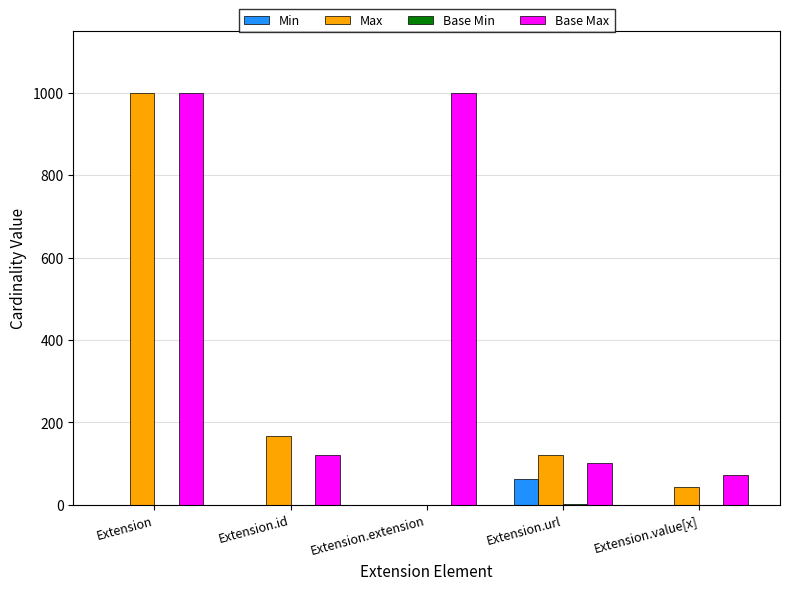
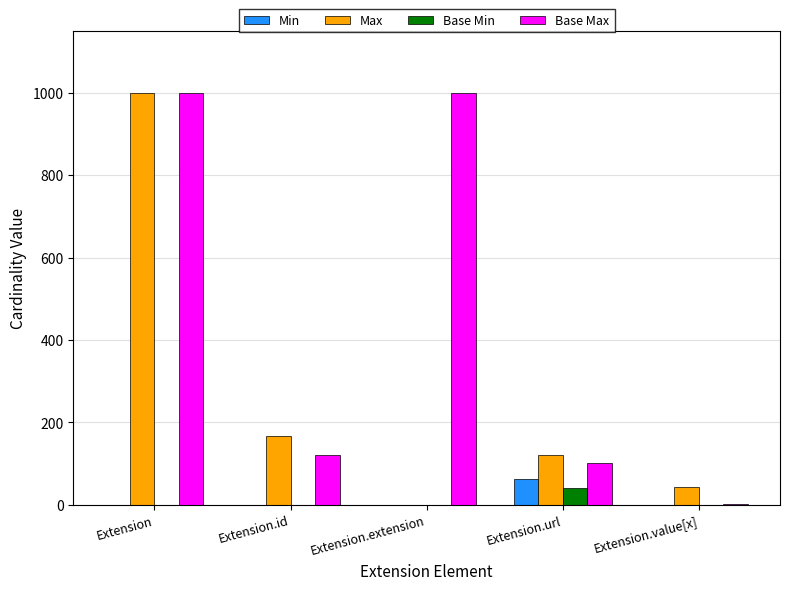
  {
    "Min": {
      "Extension": 0,
      "Extension.id": 0,
      "Extension.extension": 0,
      "Extension.url": 60,
      "Extension.value[x]": 0
    },
    "Max": {
      "Extension": 1000,
      "Extension.id": 170,
      "Extension.extension": 0,
      "Extension.url": 120,
      "Extension.value[x]": 40
    },
    "Base Min": {
      "Extension": 0,
      "Extension.id": 0,
      "Extension.extension": 0,
-     "Extension.url": 0,
+     "Extension.url": 40,
      "Extension.value[x]": 0
    },
    "Base Max": {
      "Extension": 1000,
      "Extension.id": 120,
      "Extension.extension": 1000,
      "Extension.url": 100,
-     "Extension.value[x]": 70
+     "Extension.value[x]": 0
    }
  }
